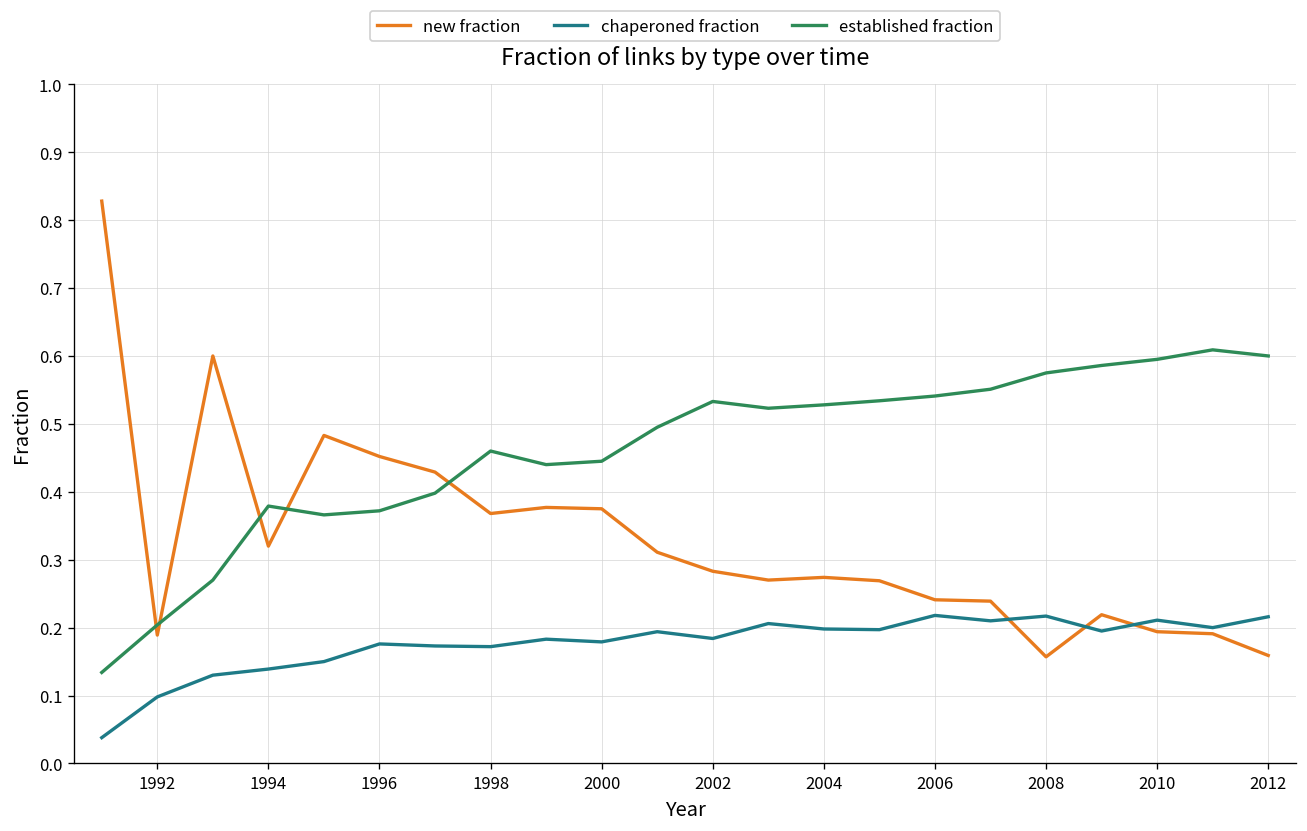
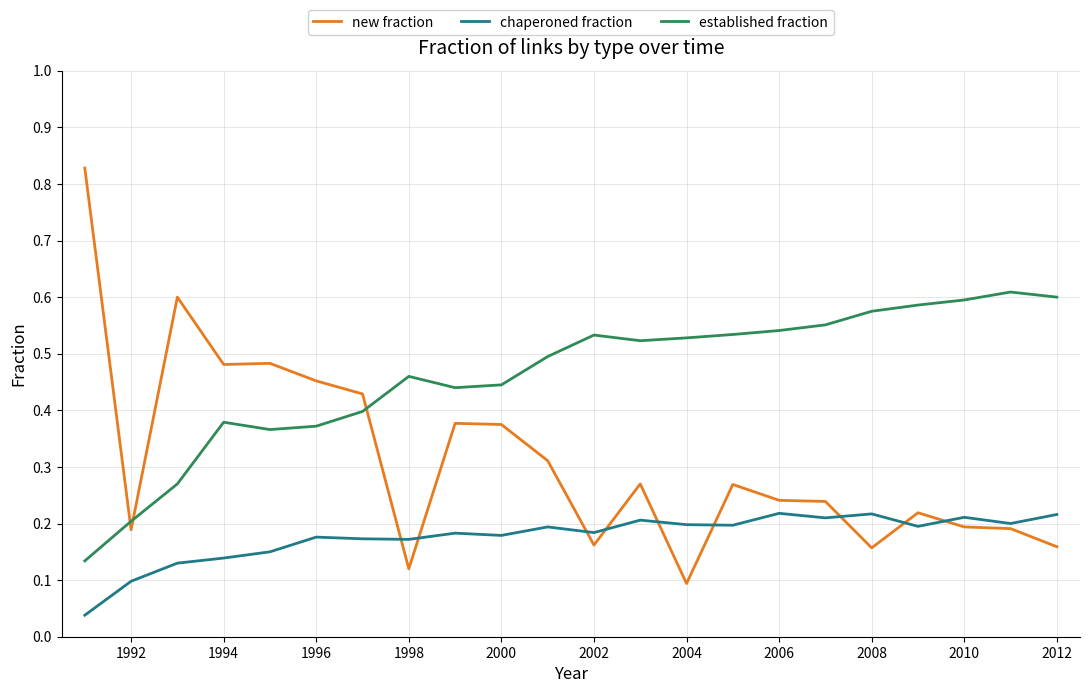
  {
    "new fraction": {
      "1992": 0.19,
-     "1994": 0.32,
+     "1994": 0.48,
      "1996": 0.45,
-     "1998": 0.37,
+     "1998": 0.12,
      "2000": 0.38,
-     "2002": 0.28,
-     "2004": 0.27,
+     "2002": 0.16,
+     "2004": 0.09,
      "2006": 0.24,
      "2008": 0.16,
      "2010": 0.19,
      "2012": 0.16
    }
  }
